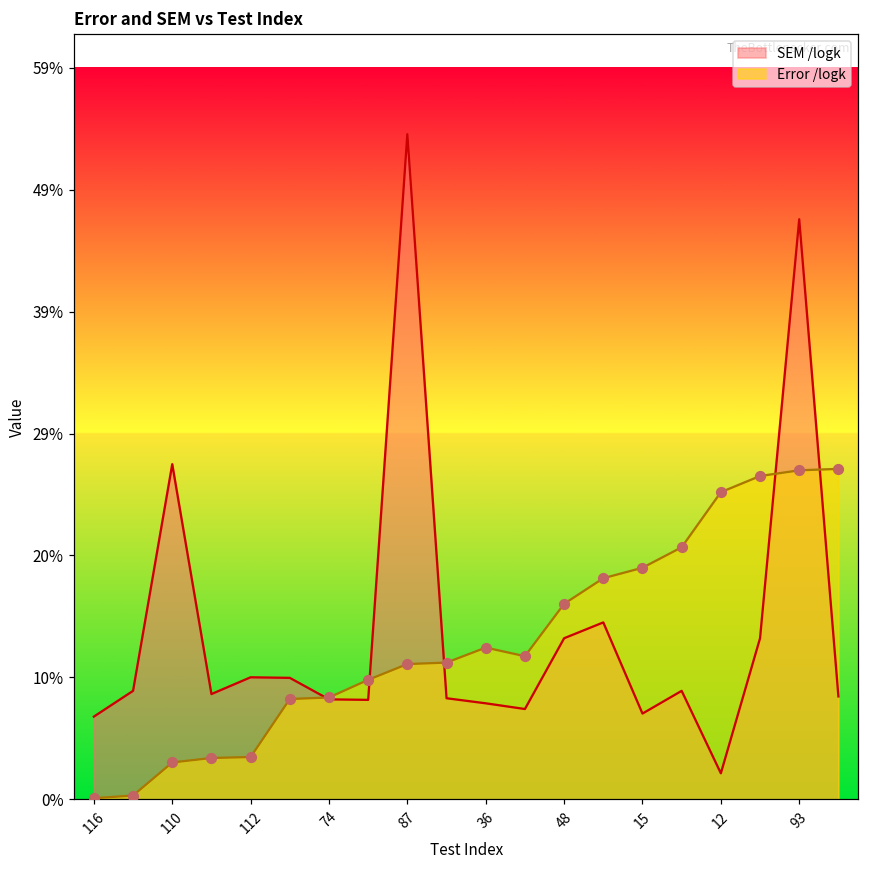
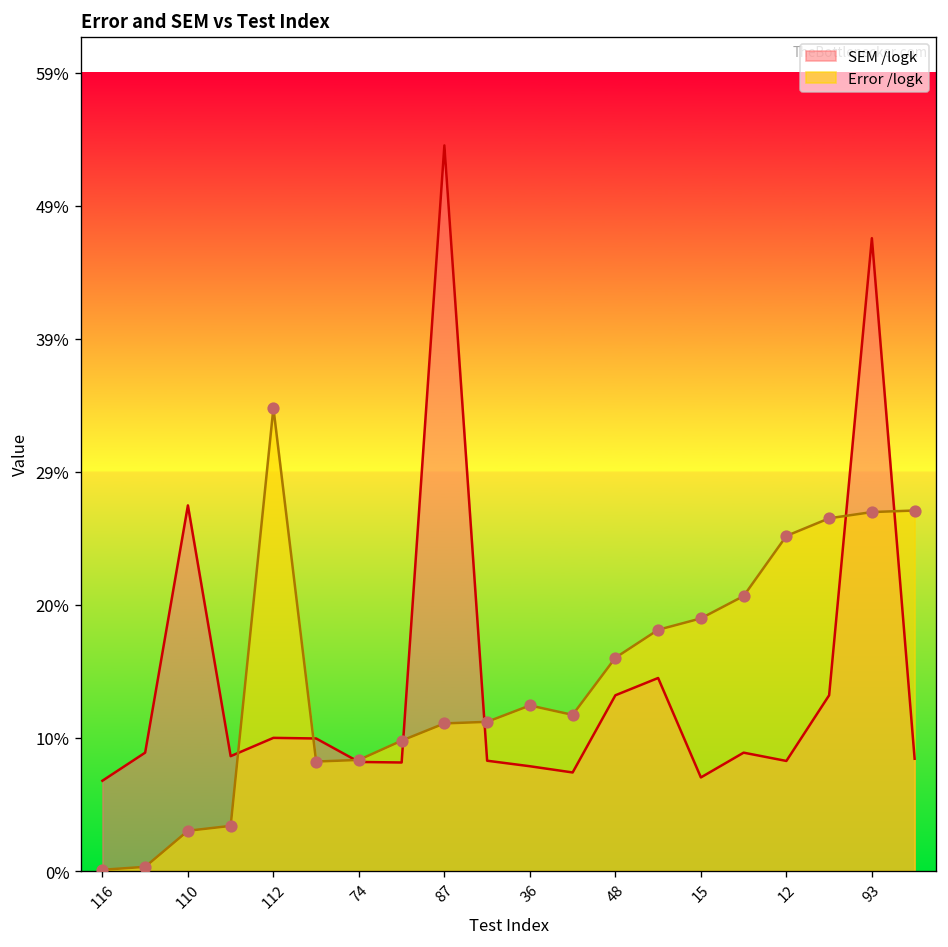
  {
    "SEM /logk": {
      "116": "6.7%",
      "110": "27.0%",
      "112": "9.8%",
      "87": "53.6%",
      "36": "7.7%",
      "48": "13.0%",
-     "12": "2.1%",
+     "12": "8.1%",
      "93": "46.7%"
    },
    "Error /logk": {
      "116": "0.1%",
      "110": "3.0%",
-     "112": "3.4%",
+     "112": "34.2%",
      "87": "10.9%",
      "36": "12.2%",
      "48": "15.8%",
      "12": "24.7%",
      "93": "26.5%"
    }
  }
